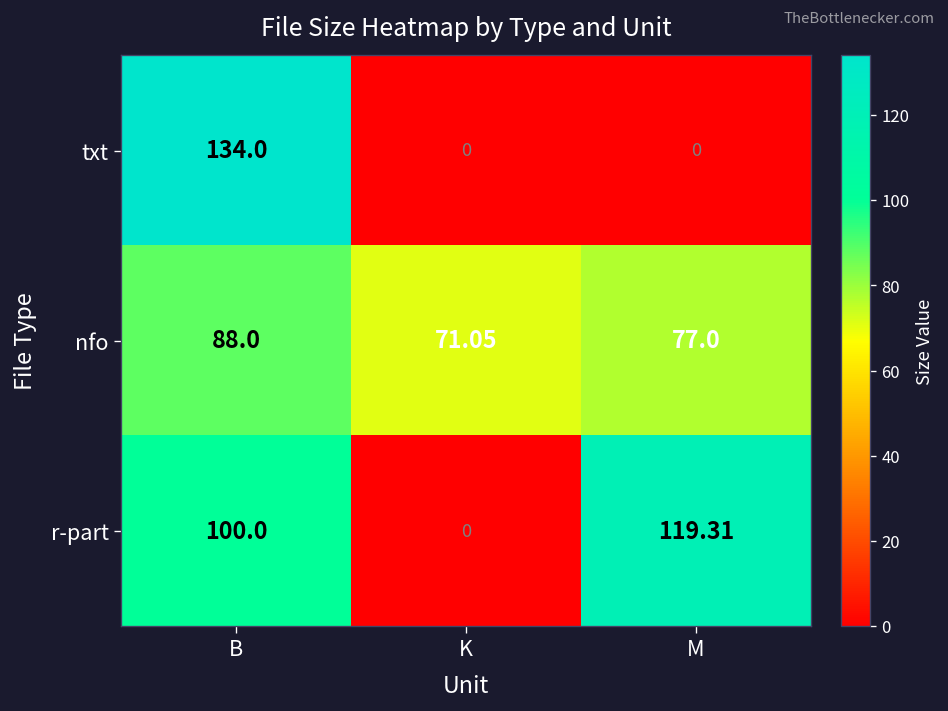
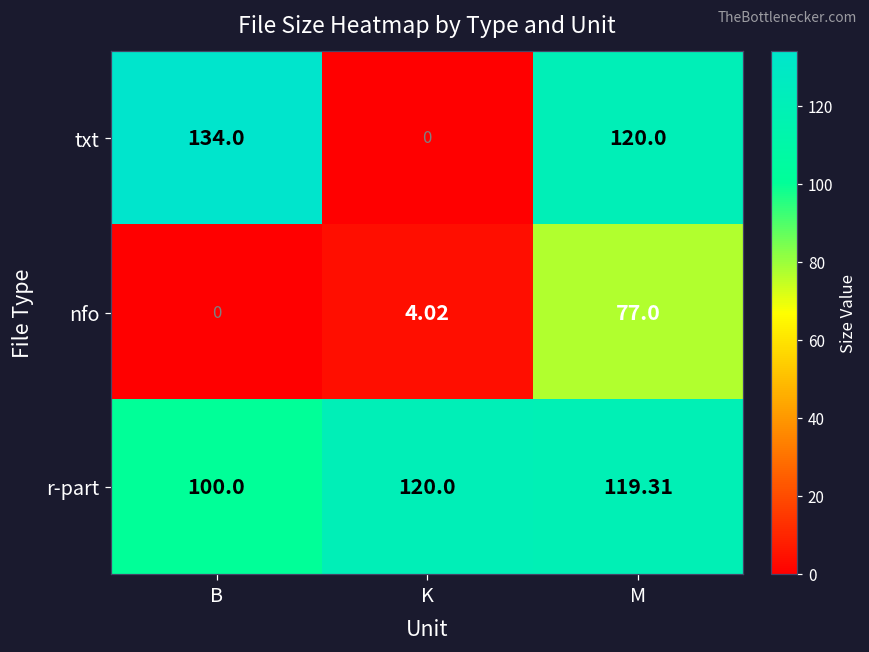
  {
    "txt": {
      "B": 134.0,
      "K": 0,
-     "M": 0
+     "M": 120.0
    },
    "nfo": {
-     "B": 88.0,
-     "K": 71.05,
+     "B": 0,
+     "K": 4.02,
      "M": 77.0
    },
    "r-part": {
      "B": 100.0,
-     "K": 0,
+     "K": 120.0,
      "M": 119.31
    }
  }
